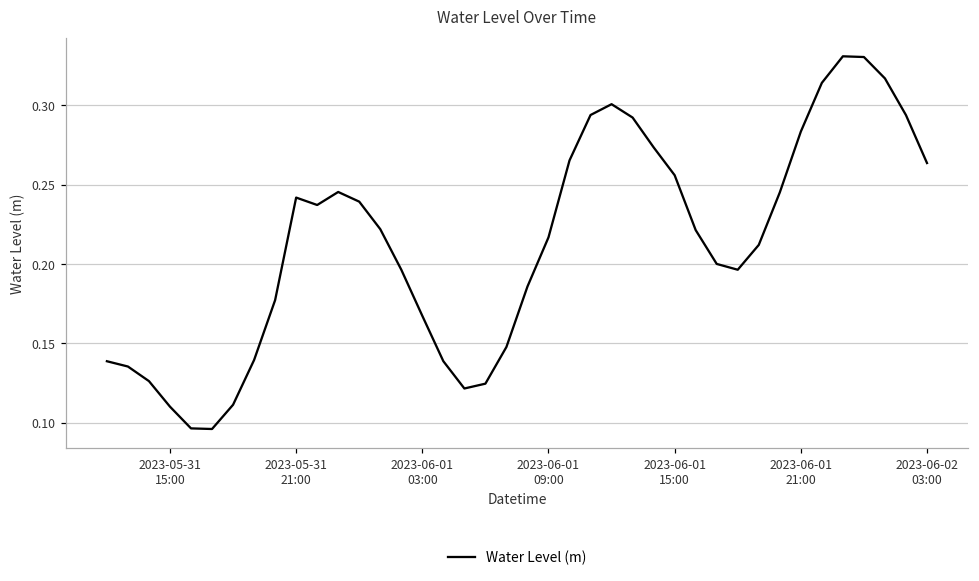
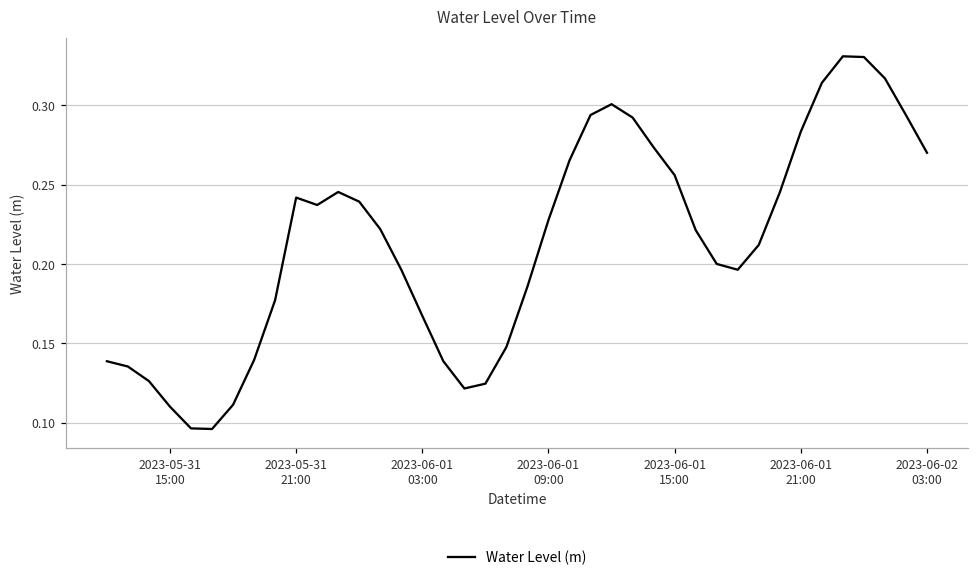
  {
    "2023-05-31 15:00": 0.110,
    "2023-05-31 21:00": 0.242,
    "2023-06-01 03:00": 0.167,
-   "2023-06-01 09:00": 0.217,
+   "2023-06-01 09:00": 0.228,
    "2023-06-01 15:00": 0.256,
    "2023-06-01 21:00": 0.283,
-   "2023-06-02 03:00": 0.264
+   "2023-06-02 03:00": 0.270
  }
